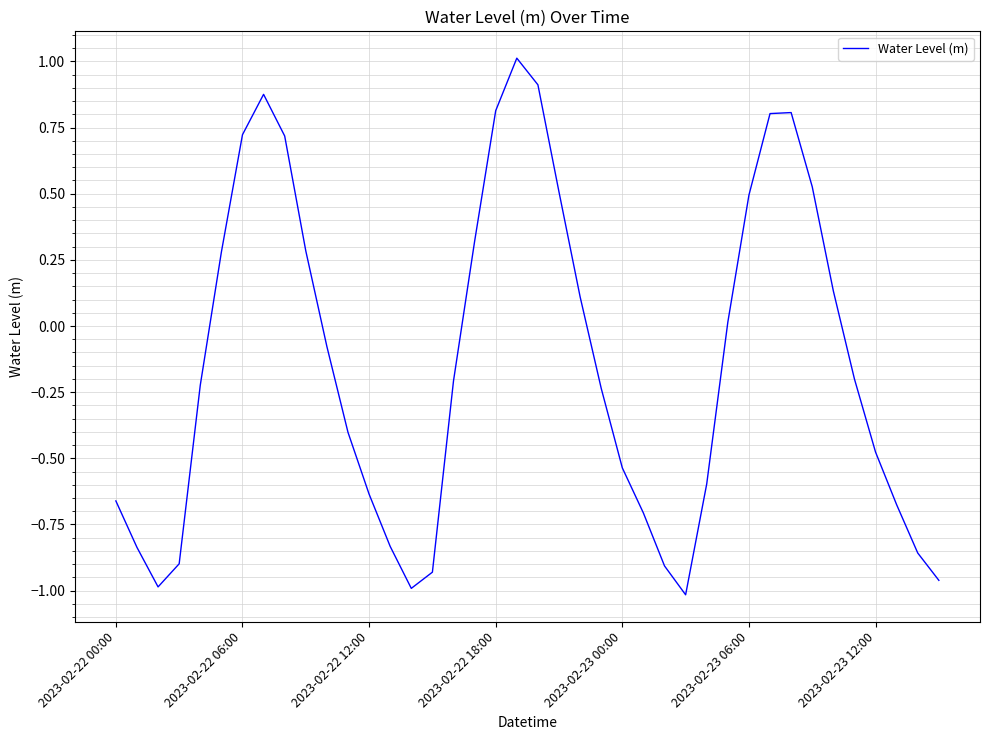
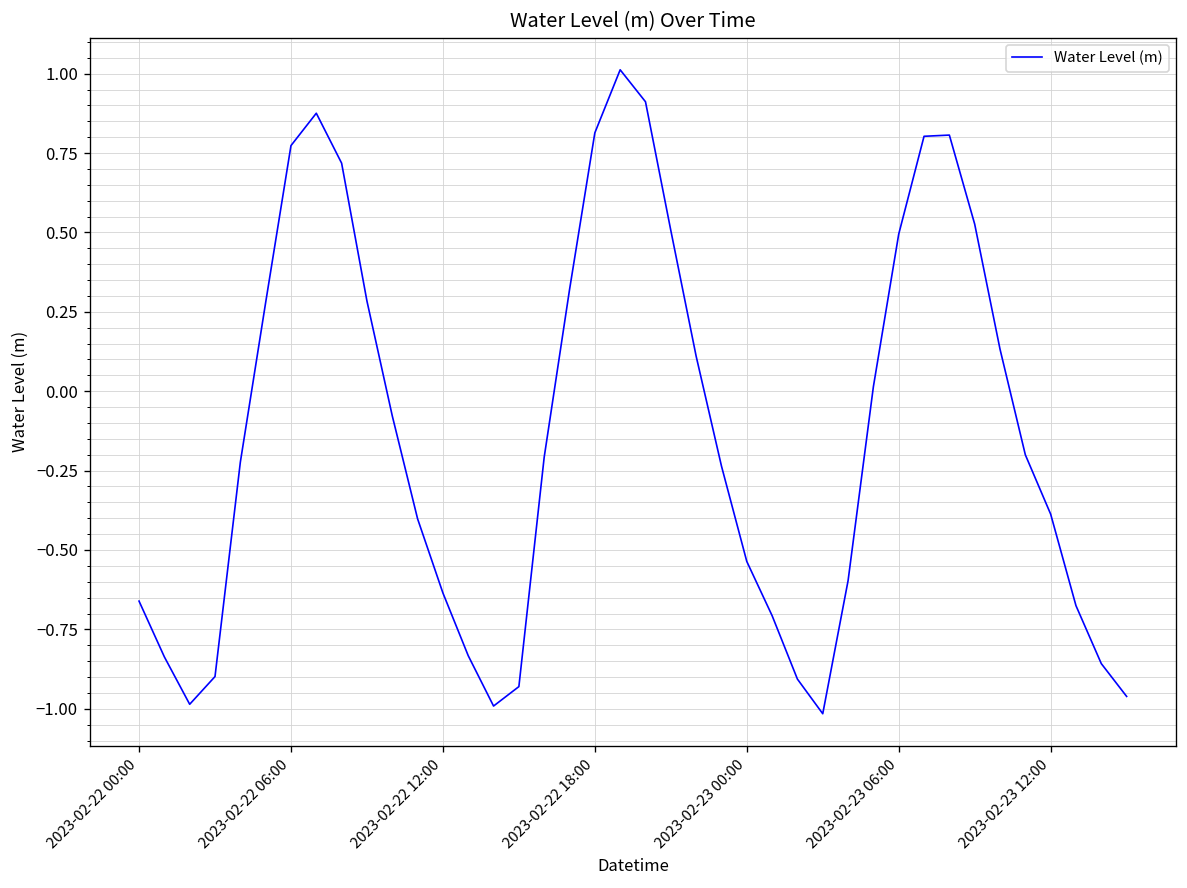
  {
    "2023-02-22 00:00": -0.66,
-   "2023-02-22 06:00": 0.72,
+   "2023-02-22 06:00": 0.77,
    "2023-02-22 12:00": -0.64,
    "2023-02-22 18:00": 0.81,
    "2023-02-23 00:00": -0.54,
    "2023-02-23 06:00": 0.49,
-   "2023-02-23 12:00": -0.48
+   "2023-02-23 12:00": -0.39
  }
